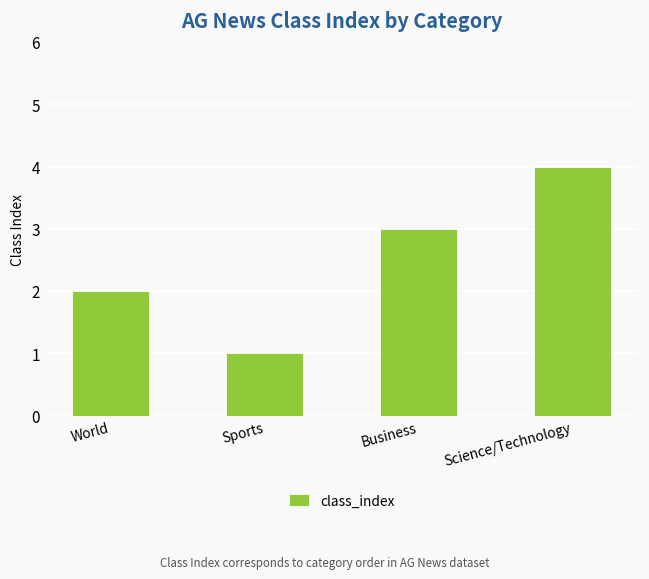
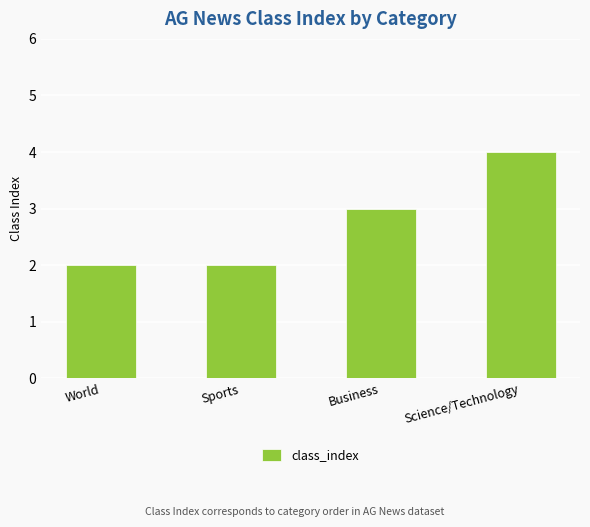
  {
    "World": 2,
-   "Sports": 1,
+   "Sports": 2,
    "Business": 3,
    "Science/Technology": 4
  }
